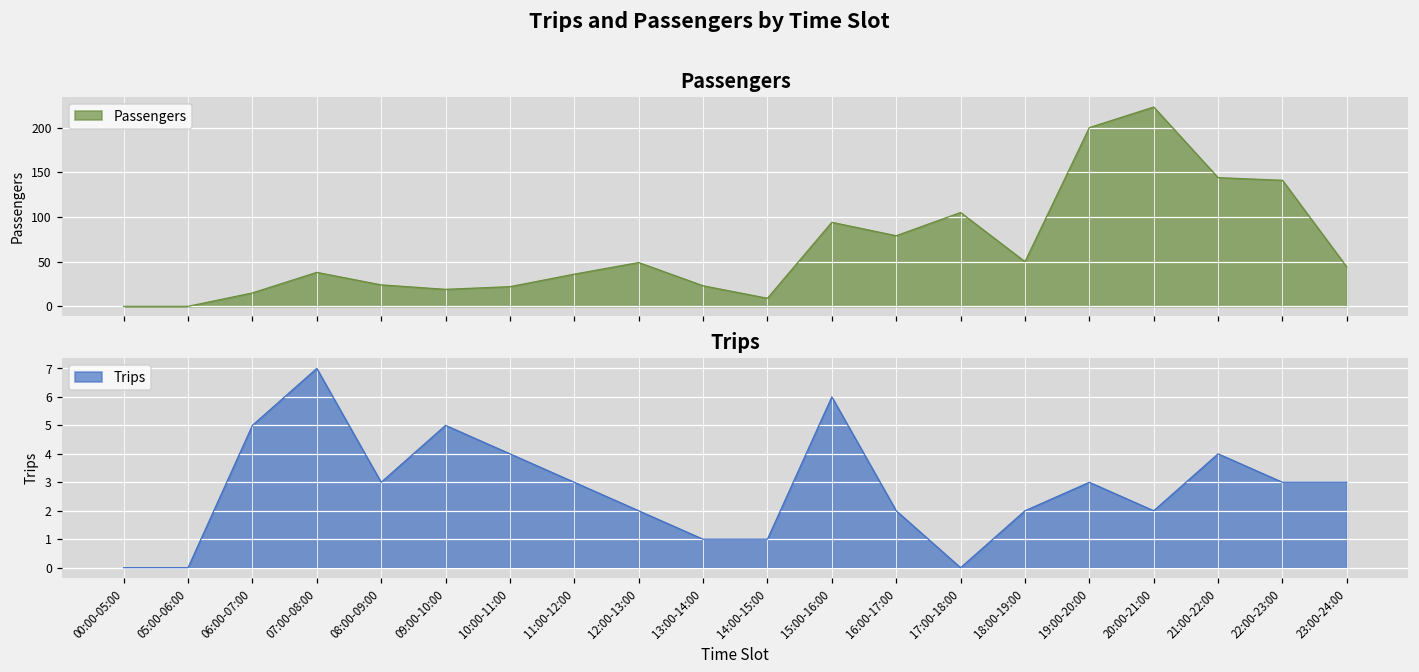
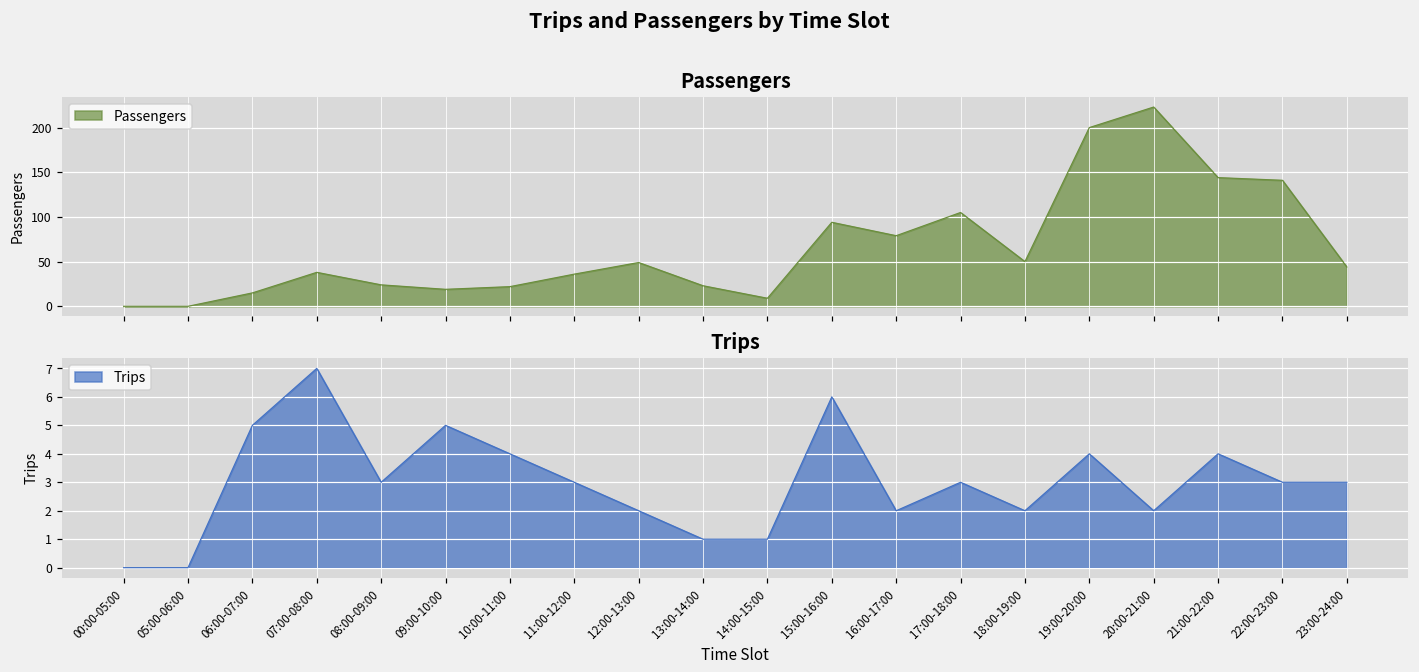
  {
    "Trips": {
      "00:00-05:00": 0,
      "05:00-06:00": 0,
      "06:00-07:00": 5,
      "07:00-08:00": 7,
      "08:00-09:00": 3,
      "09:00-10:00": 5,
      "10:00-11:00": 4,
      "11:00-12:00": 3,
      "12:00-13:00": 2,
      "13:00-14:00": 1,
      "14:00-15:00": 1,
      "15:00-16:00": 6,
      "16:00-17:00": 2,
-     "17:00-18:00": 0,
+     "17:00-18:00": 3,
      "18:00-19:00": 2,
-     "19:00-20:00": 3,
+     "19:00-20:00": 4,
      "20:00-21:00": 2,
      "21:00-22:00": 4,
      "22:00-23:00": 3,
      "23:00-24:00": 3
    }
  }
